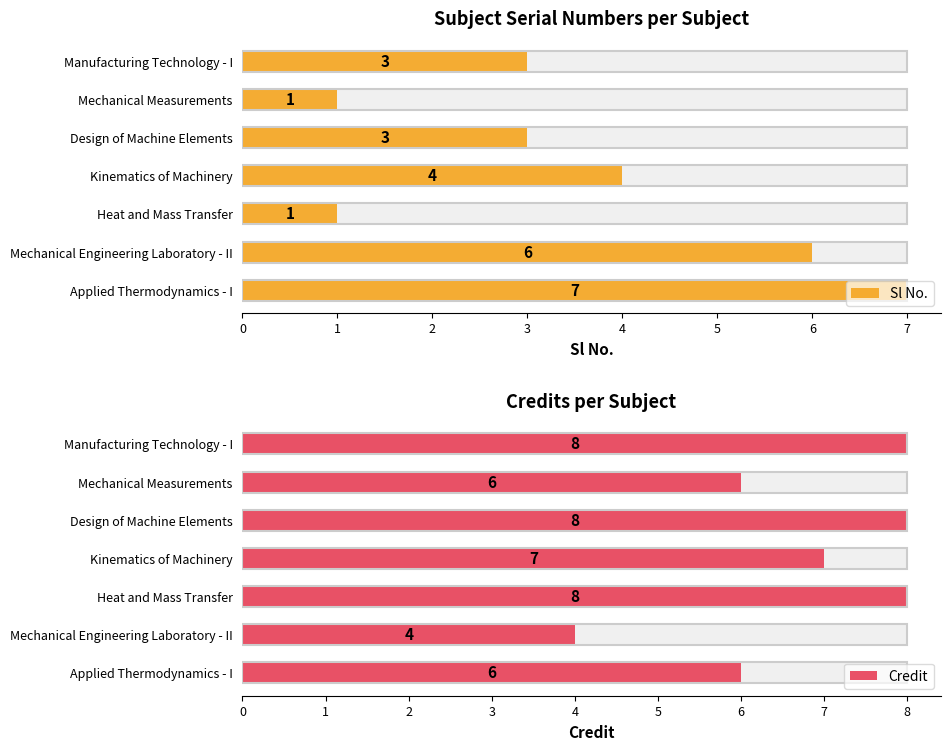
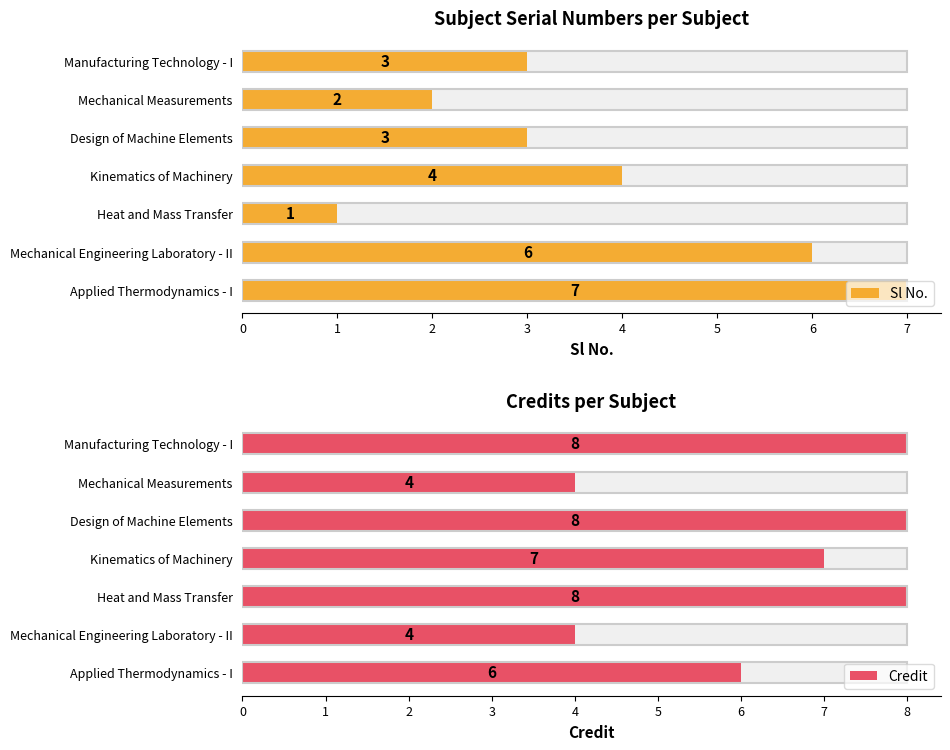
  {
    "Subject Serial Numbers per Subject": {
      "Sl No.": {
-       "Mechanical Measurements": 1
+       "Mechanical Measurements": 2
      }
    },
    "Credits per Subject": {
      "Credit": {
        "Manufacturing Technology - I": 8,
-       "Mechanical Measurements": 6,
+       "Mechanical Measurements": 4,
        "Design of Machine Elements": 8,
        "Heat and Mass Transfer": 8
      }
    }
  }
